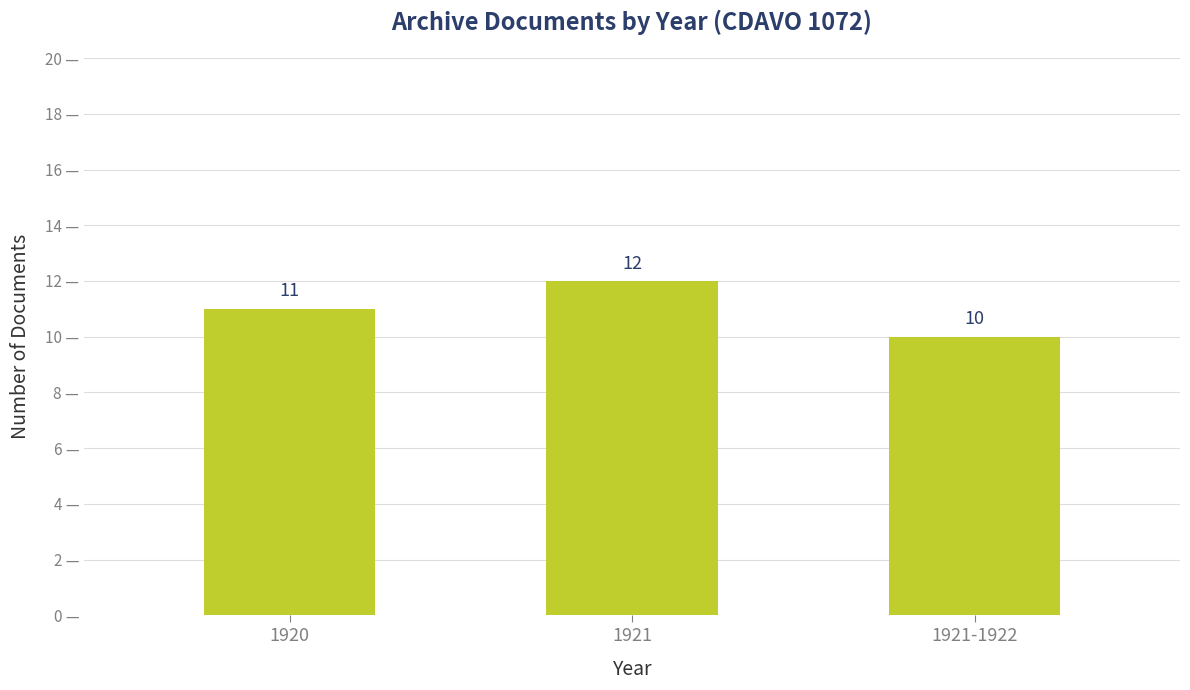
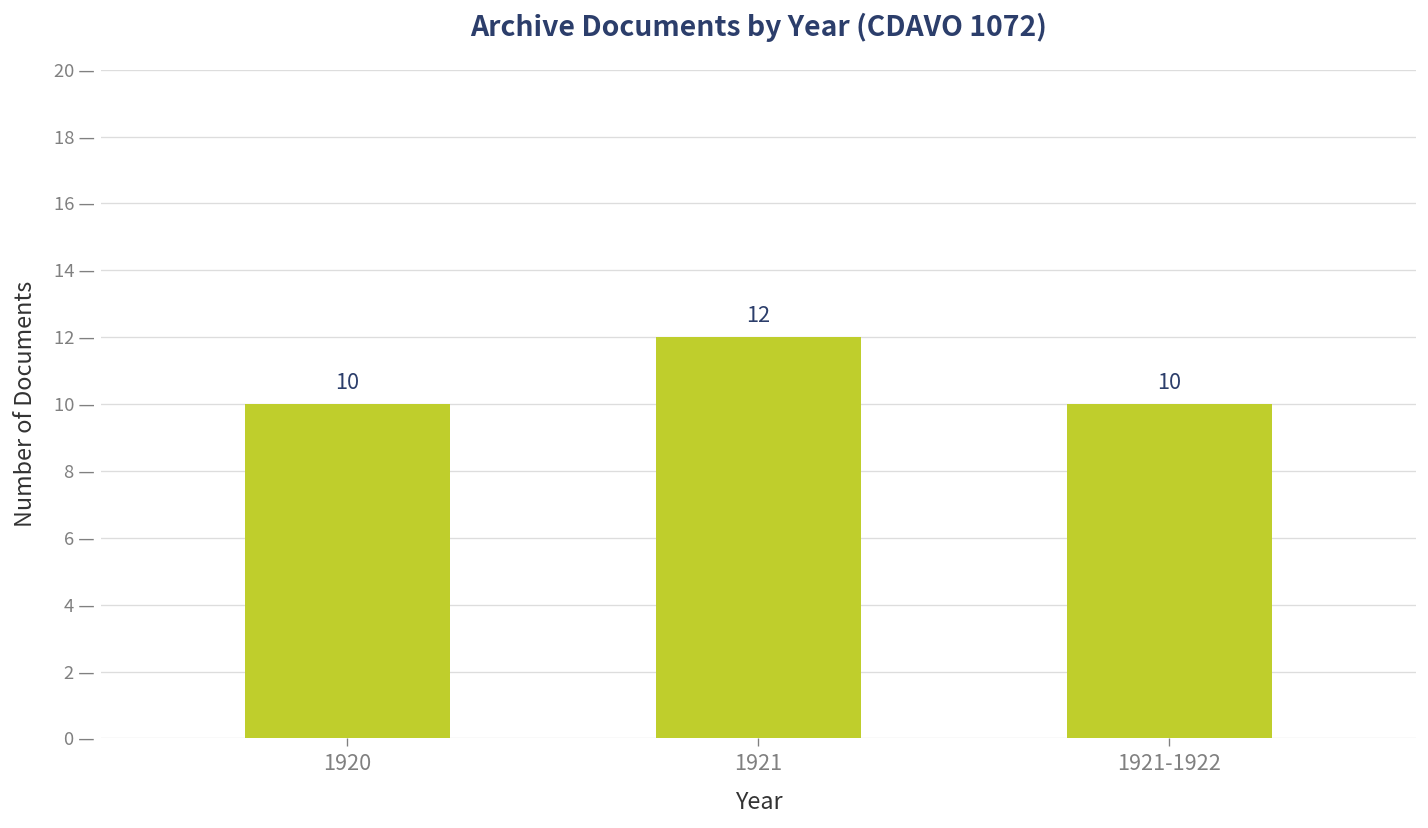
  {
-   "1920": 11,
+   "1920": 10,
    "1921": 12,
    "1921-1922": 10
  }
